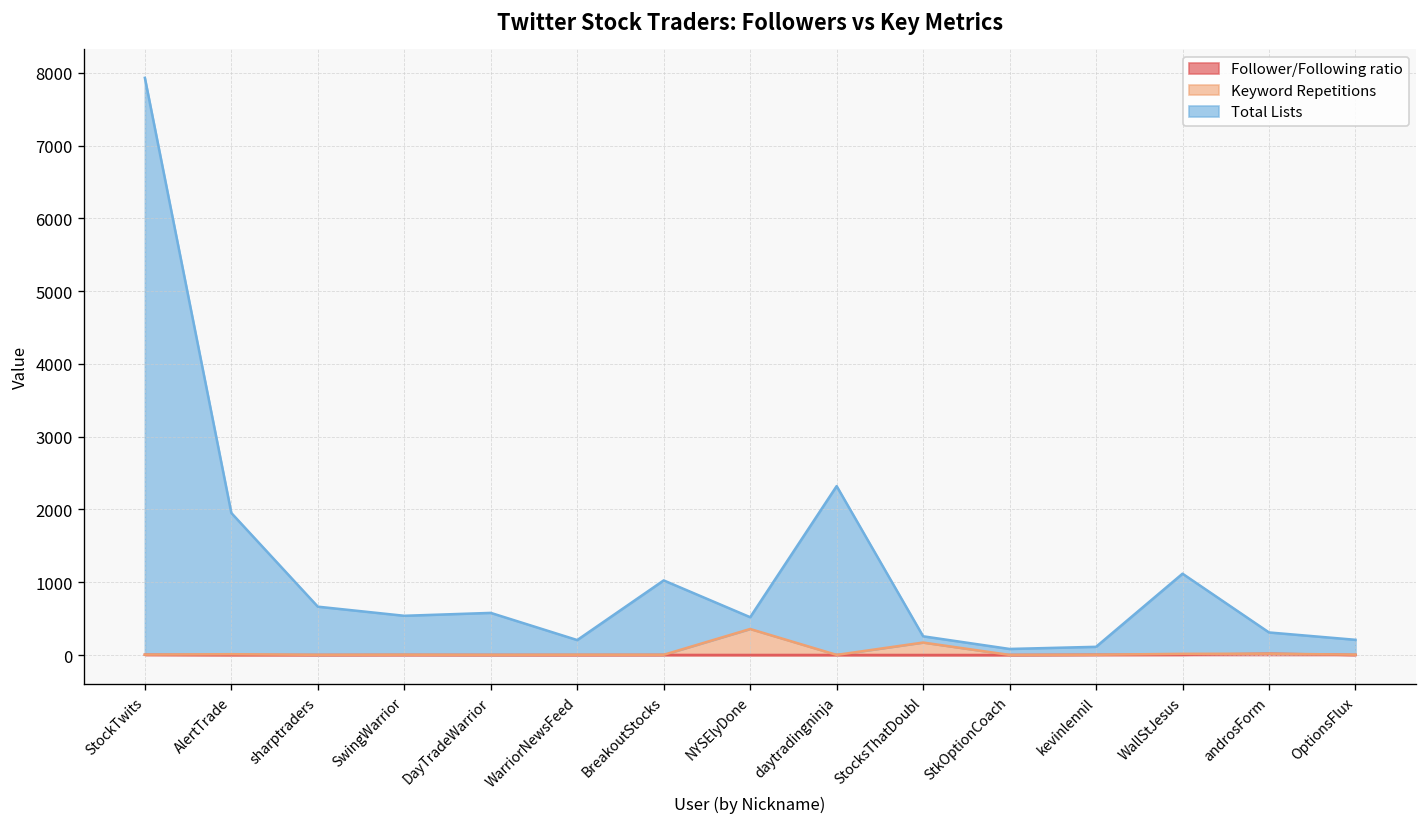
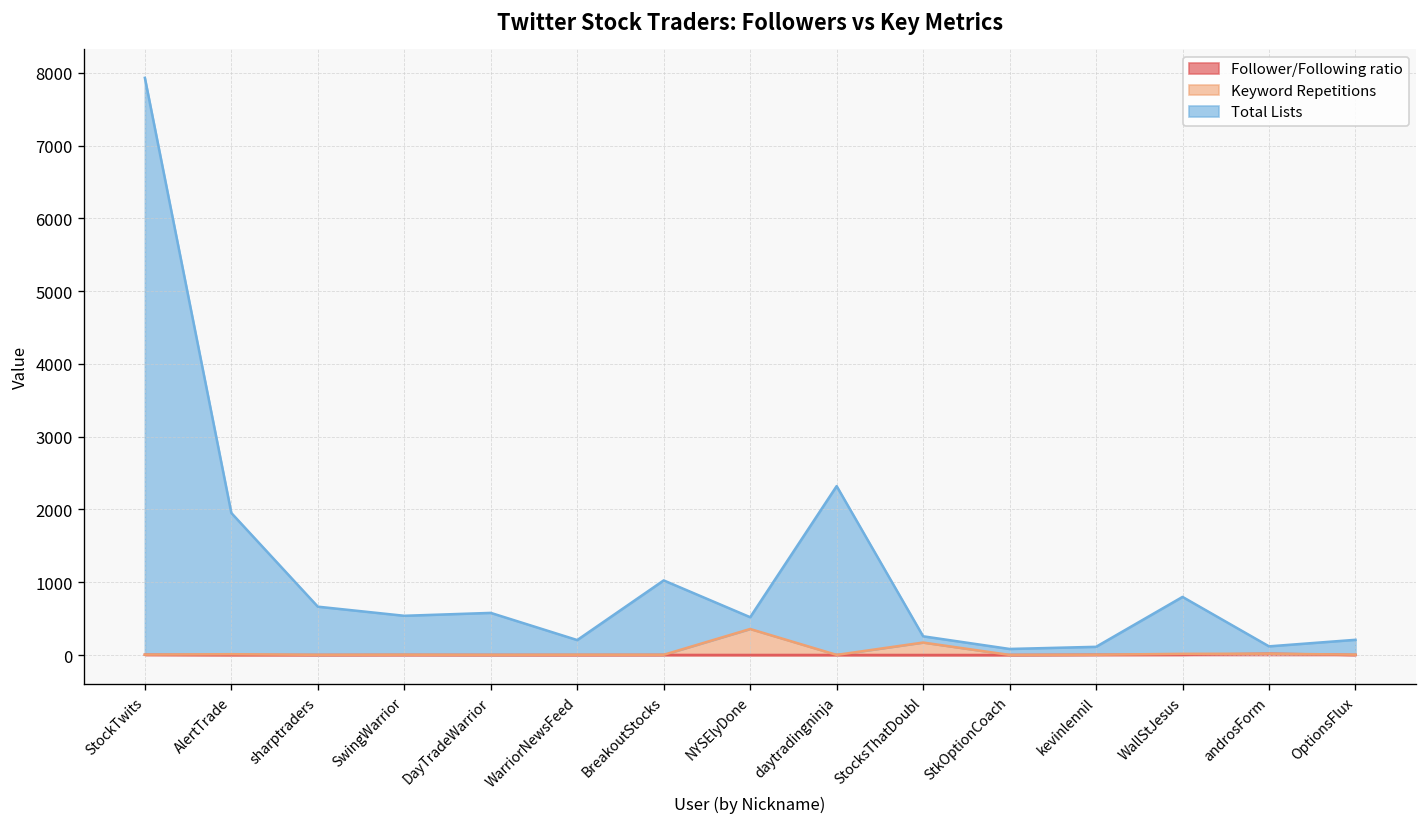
  {
    "Follower/Following ratio": {
      "NYSElyDone": 0,
      "StocksThatDoubl": 0
    },
    "Keyword Repetitions": {
      "NYSElyDone": 400,
      "StocksThatDoubl": 200
    },
    "Total Lists": {
      "StockTwits": 7900,
      "AlertTrade": 1900,
      "sharptraders": 700,
      "SwingWarrior": 500,
      "DayTradeWarrior": 600,
      "WarriorNewsFeed": 200,
      "BreakoutStocks": 1000,
      "NYSElyDone": 200,
      "daytradingninja": 2300,
      "StocksThatDoubl": 100,
      "StkOptionCoach": 100,
      "kevinlennil": 100,
-     "WallStJesus": 1100,
-     "androsForm": 300,
+     "WallStJesus": 800,
+     "androsForm": 100,
      "OptionsFlux": 200
    }
  }
